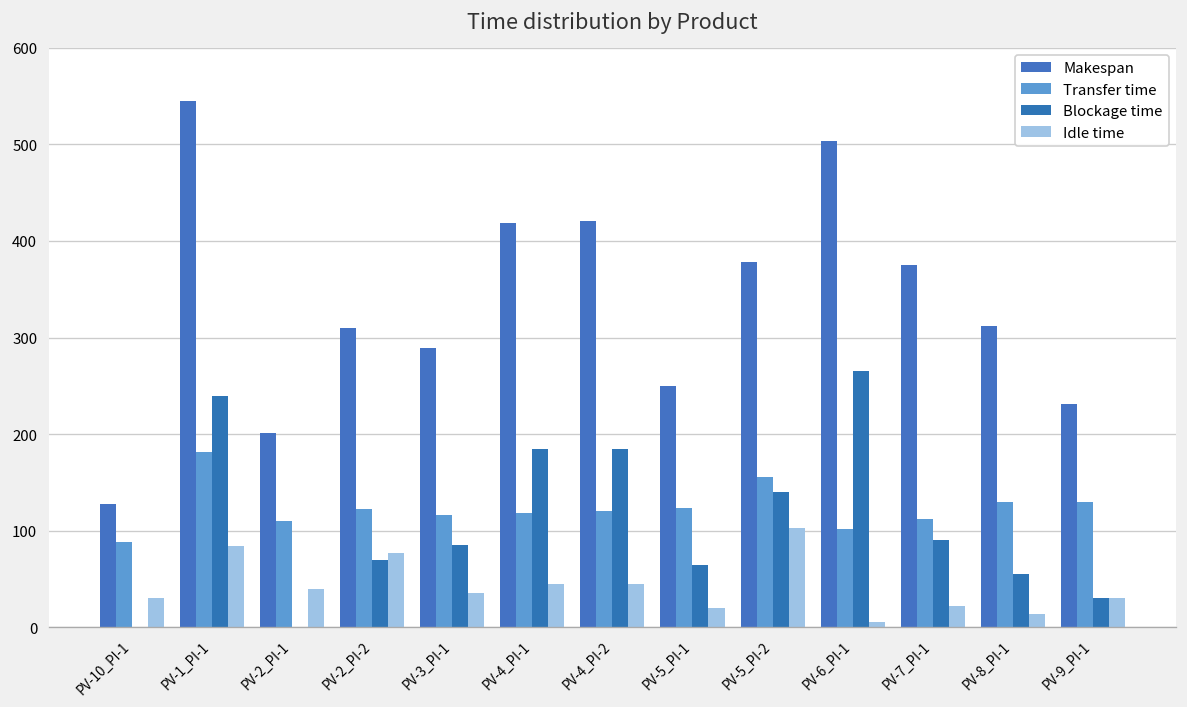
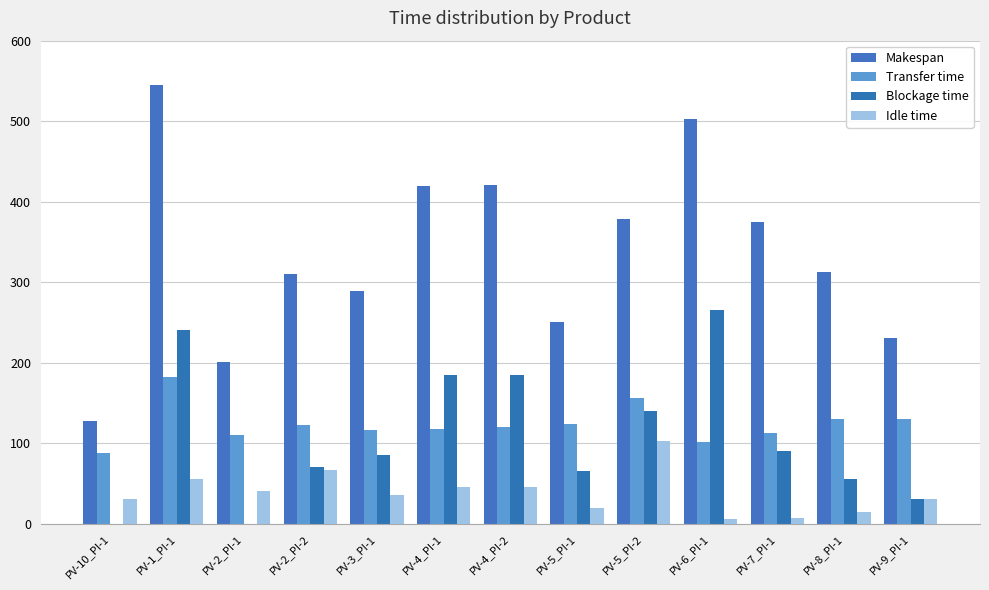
  {
    "Idle time": {
      "PV-10_PI-1": 30,
-     "PV-1_PI-1": 80,
+     "PV-1_PI-1": 60,
      "PV-2_PI-1": 40,
-     "PV-2_PI-2": 80,
+     "PV-2_PI-2": 70,
      "PV-3_PI-1": 40,
      "PV-4_PI-1": 50,
      "PV-4_PI-2": 50,
      "PV-5_PI-1": 20,
      "PV-5_PI-2": 100,
      "PV-6_PI-1": 10,
-     "PV-7_PI-1": 20,
+     "PV-7_PI-1": 10,
      "PV-8_PI-1": 10,
      "PV-9_PI-1": 30
    }
  }
